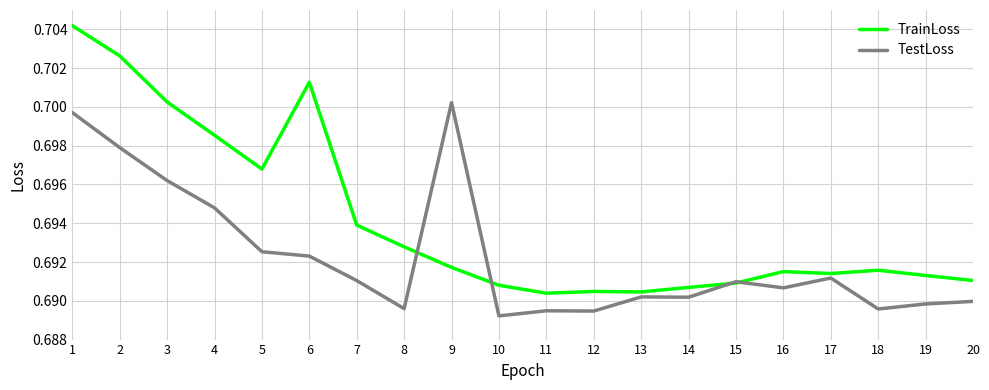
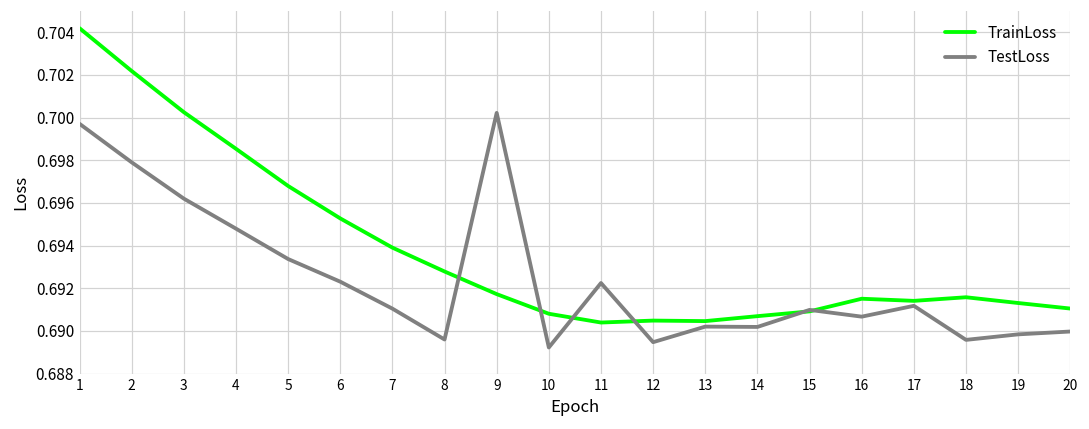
  {
    "TrainLoss": {
      "1": 0.7042,
-     "2": 0.7026,
+     "2": 0.7022,
      "3": 0.7003,
      "4": 0.6985,
      "5": 0.6968,
-     "6": 0.7013,
+     "6": 0.6953,
      "7": 0.6939,
      "8": 0.6928,
      "9": 0.6917,
      "10": 0.6908,
      "11": 0.6904,
      "12": 0.6905,
      "13": 0.6905,
      "14": 0.6907,
      "16": 0.6915,
      "17": 0.6914,
      "18": 0.6916,
      "19": 0.6913,
      "20": 0.6910
    },
    "TestLoss": {
      "1": 0.6997,
      "2": 0.6979,
      "3": 0.6962,
      "4": 0.6948,
-     "5": 0.6925,
+     "5": 0.6934,
      "6": 0.6923,
      "7": 0.6910,
      "8": 0.6896,
      "9": 0.7002,
      "10": 0.6892,
-     "11": 0.6895,
+     "11": 0.6922,
      "12": 0.6895,
      "13": 0.6902,
      "14": 0.6902,
      "16": 0.6907,
      "17": 0.6912,
      "18": 0.6896,
      "19": 0.6898,
      "20": 0.6900
    }
  }
